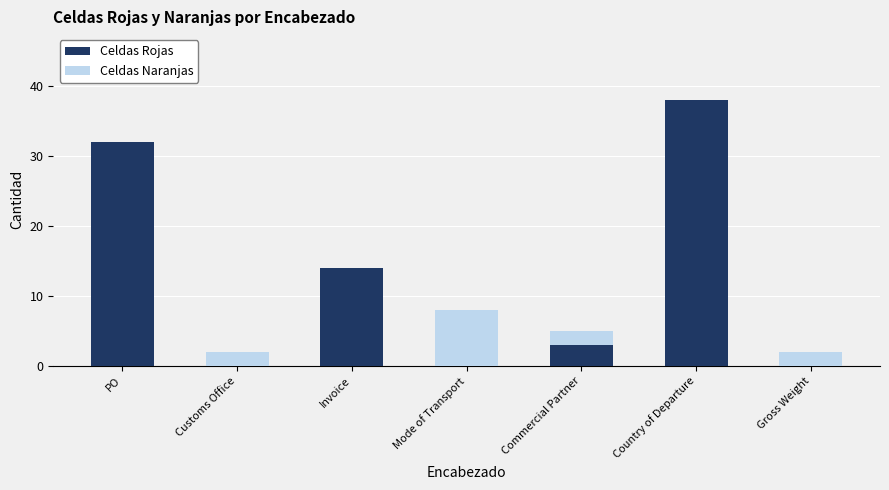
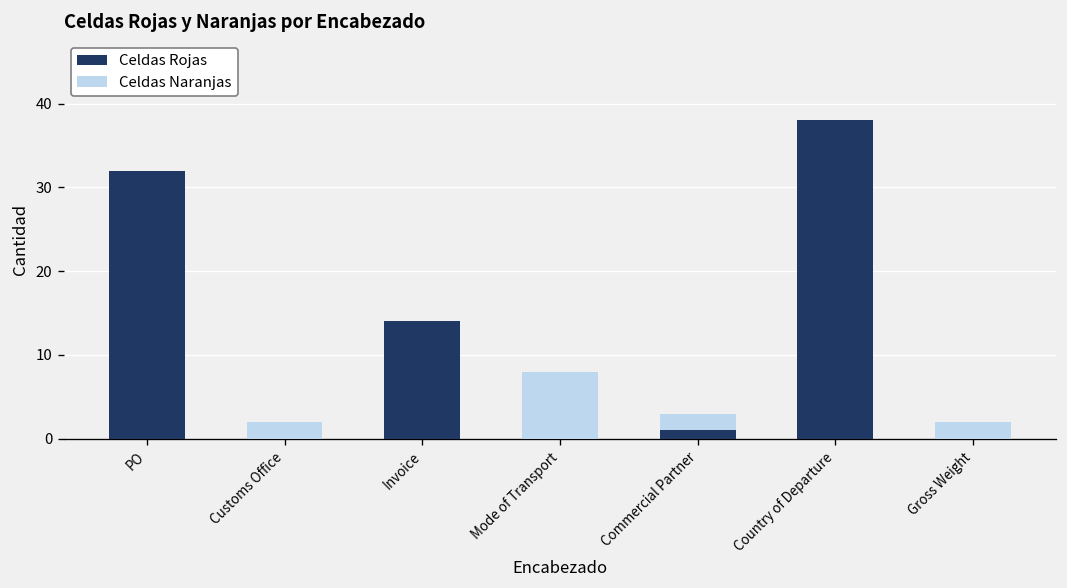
  {
    "Celdas Rojas": {
      "PO": 32,
      "Customs Office": 0,
      "Invoice": 14,
      "Mode of Transport": 0,
-     "Commercial Partner": 3,
+     "Commercial Partner": 1,
      "Country of Departure": 38,
      "Gross Weight": 0
    },
    "Celdas Naranjas": {
      "PO": 0,
      "Customs Office": 2,
      "Invoice": 0,
      "Mode of Transport": 8,
      "Commercial Partner": 2,
      "Country of Departure": 0,
      "Gross Weight": 2
    }
  }
